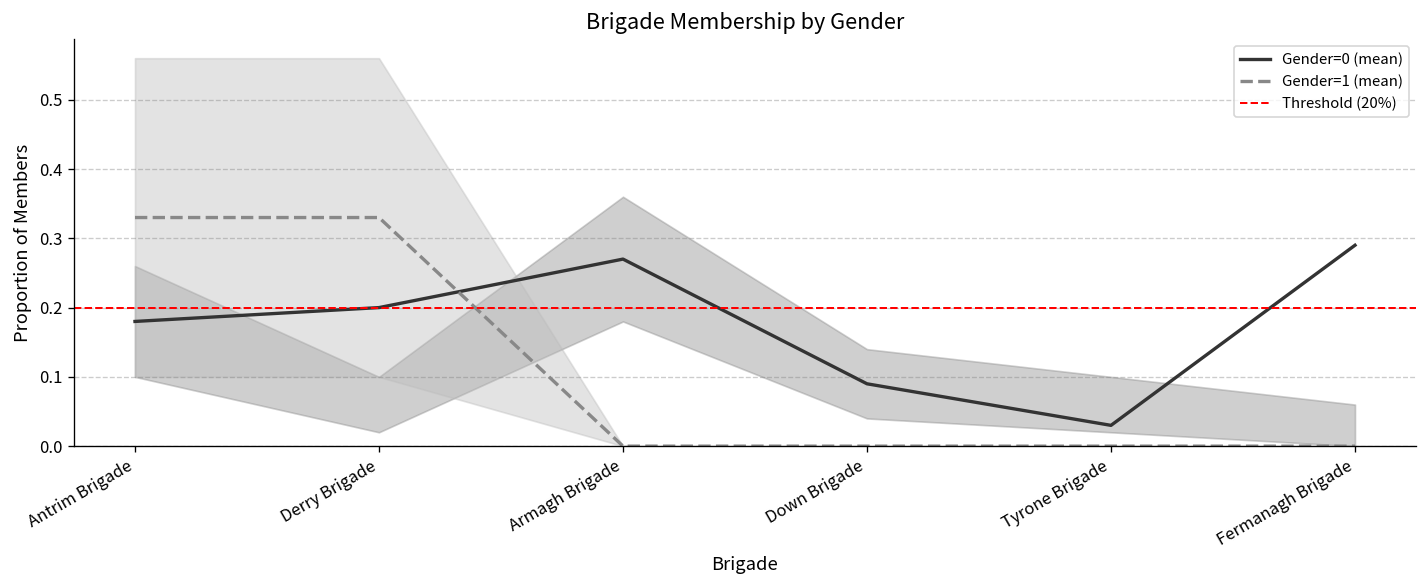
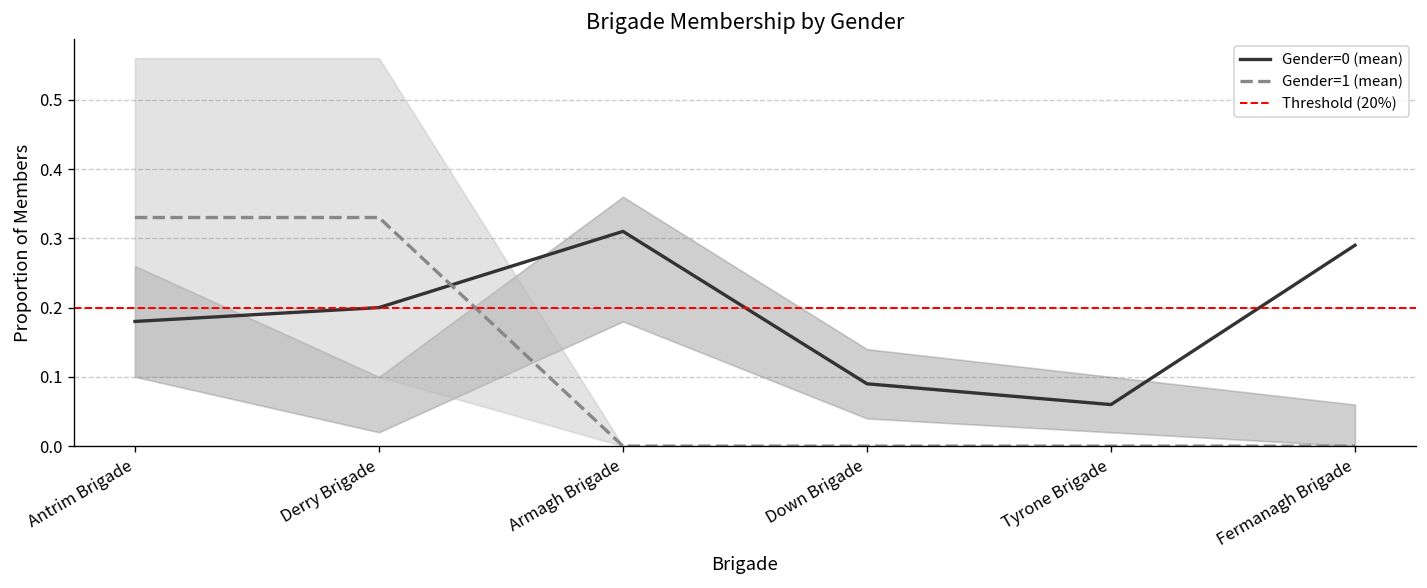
  {
    "Gender=0 (mean)": {
      "Antrim Brigade": 0.18,
      "Derry Brigade": 0.20,
-     "Armagh Brigade": 0.27,
+     "Armagh Brigade": 0.31,
      "Down Brigade": 0.09,
-     "Tyrone Brigade": 0.03,
+     "Tyrone Brigade": 0.06,
      "Fermanagh Brigade": 0.29
    }
  }
